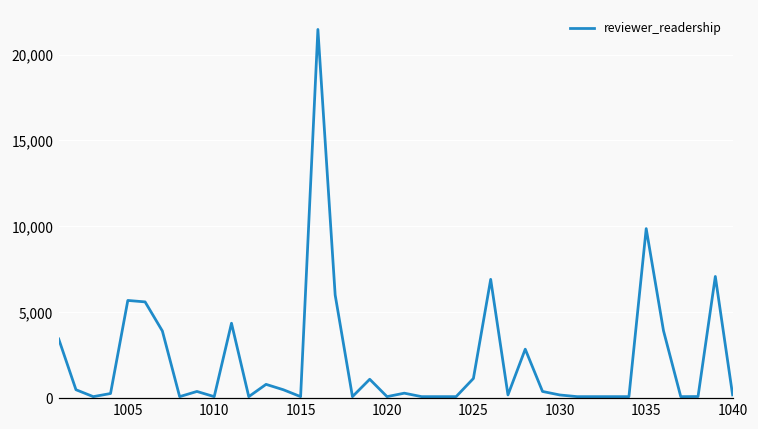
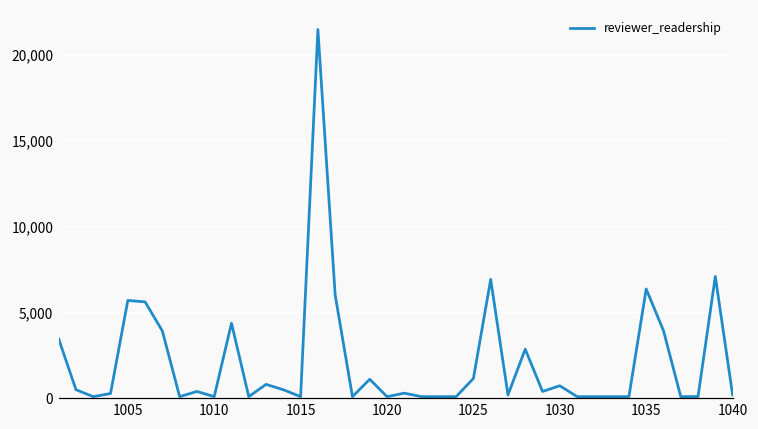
  {
    "1005": "5,700",
    "1010": "100",
    "1015": "100",
    "1020": "100",
    "1025": "1,200",
-   "1030": "200",
-   "1035": "9,900",
+   "1030": "700",
+   "1035": "6,400",
    "1040": "200"
  }
